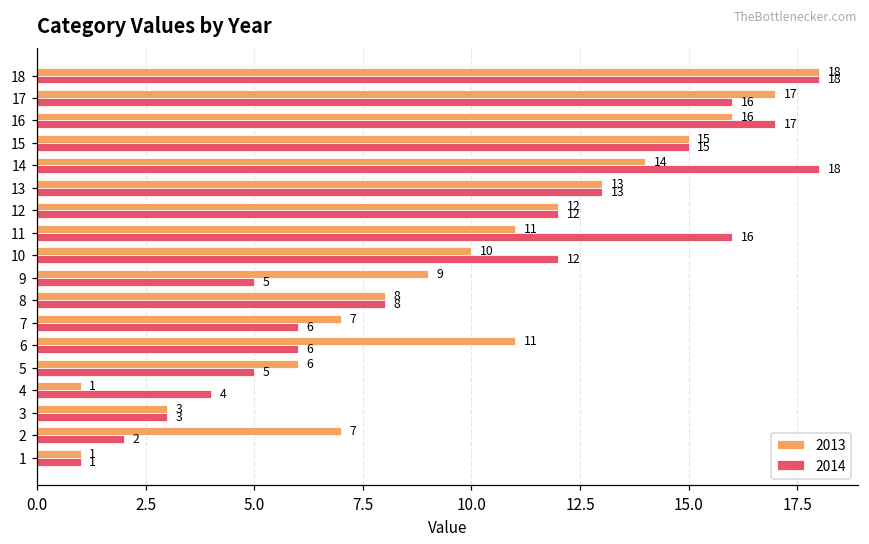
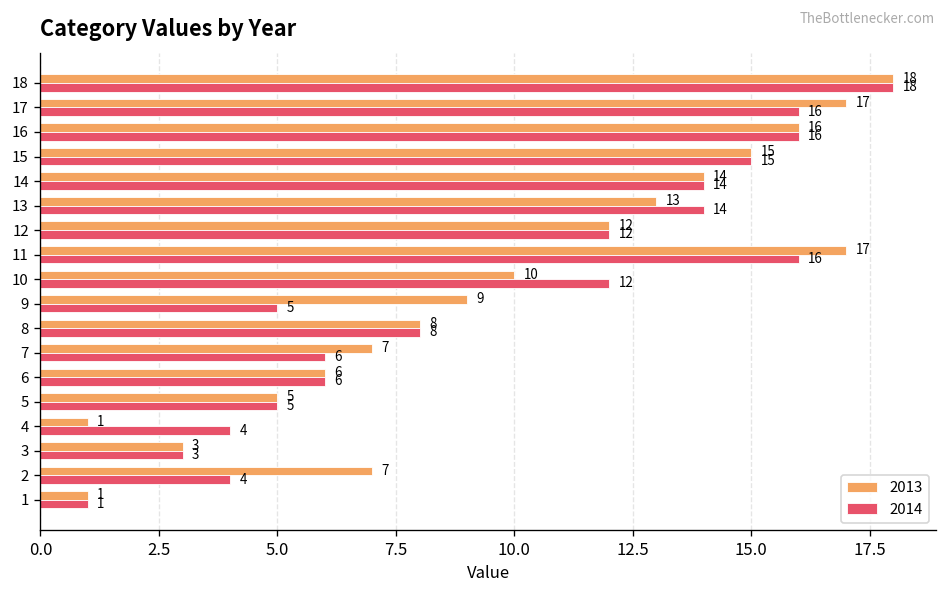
  {
    "2013": {
      "17": 17,
      "13": 13,
-     "11": 11,
+     "11": 17,
      "10": 10,
      "9": 9,
      "7": 7,
-     "6": 11,
-     "5": 6,
+     "6": 6,
+     "5": 5,
      "4": 1,
      "2": 7
    },
    "2014": {
      "17": 16,
-     "16": 17,
-     "14": 18,
-     "13": 13,
+     "16": 16,
+     "14": 14,
+     "13": 14,
      "11": 16,
      "10": 12,
      "9": 5,
      "7": 6,
      "4": 4,
-     "2": 2
+     "2": 4
    }
  }
